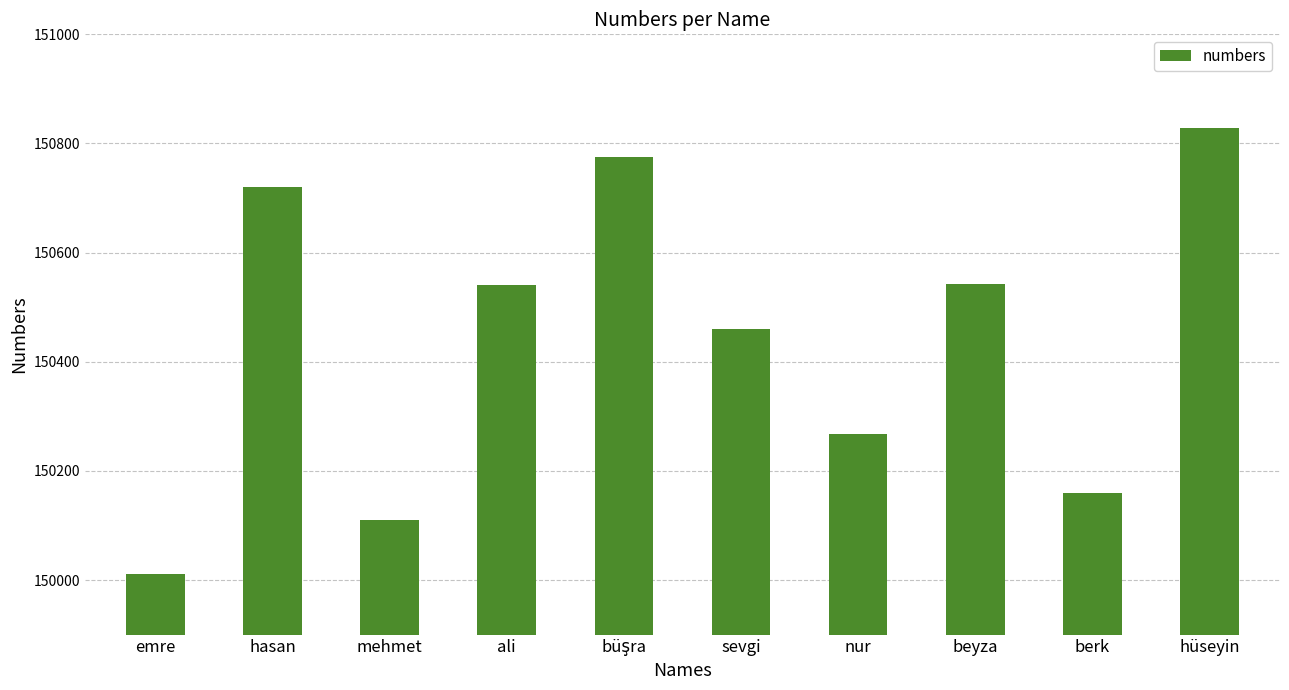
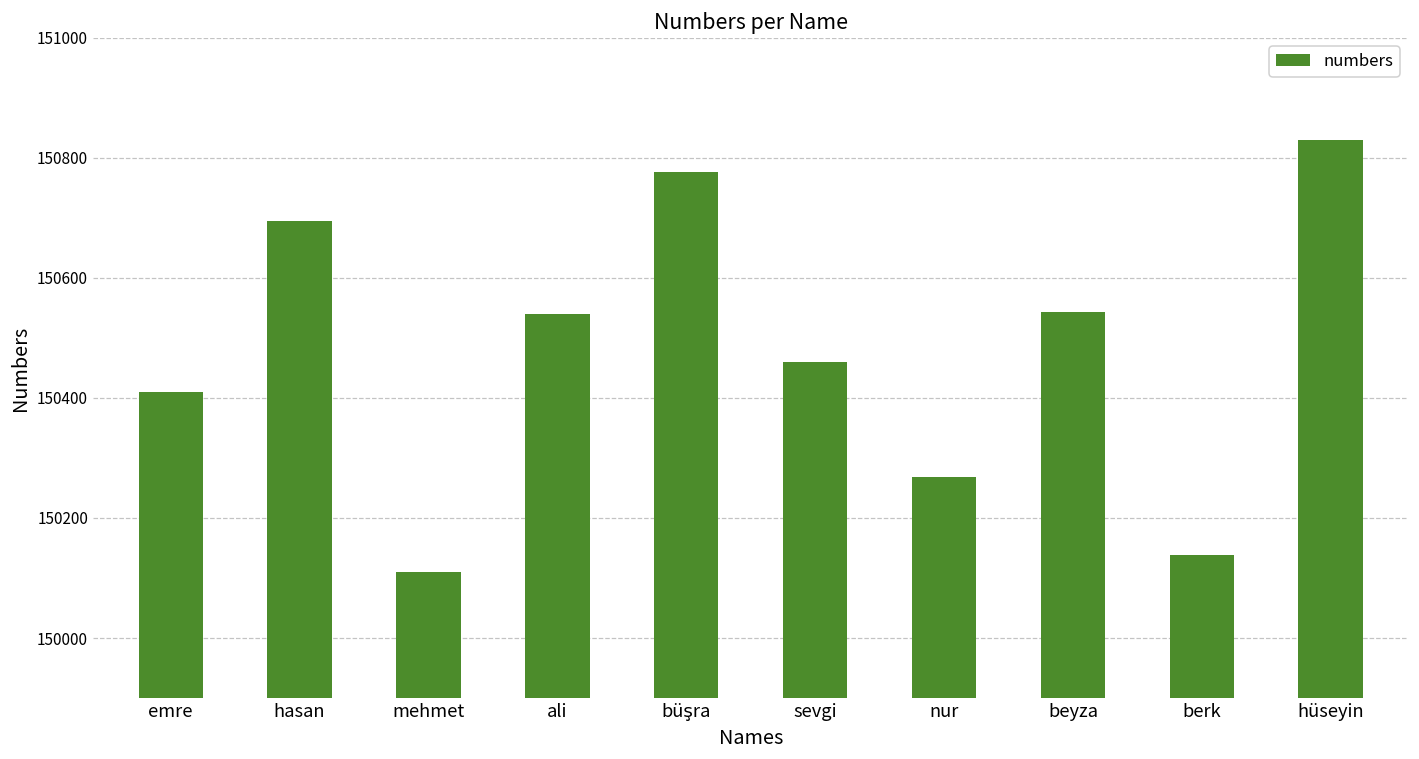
  {
-   "emre": 150010,
-   "hasan": 150720,
+   "emre": 150410,
+   "hasan": 150690,
    "mehmet": 150110,
    "ali": 150540,
    "büşra": 150780,
    "sevgi": 150460,
    "nur": 150270,
    "beyza": 150540,
-   "berk": 150160,
+   "berk": 150140,
    "hüseyin": 150830
  }
